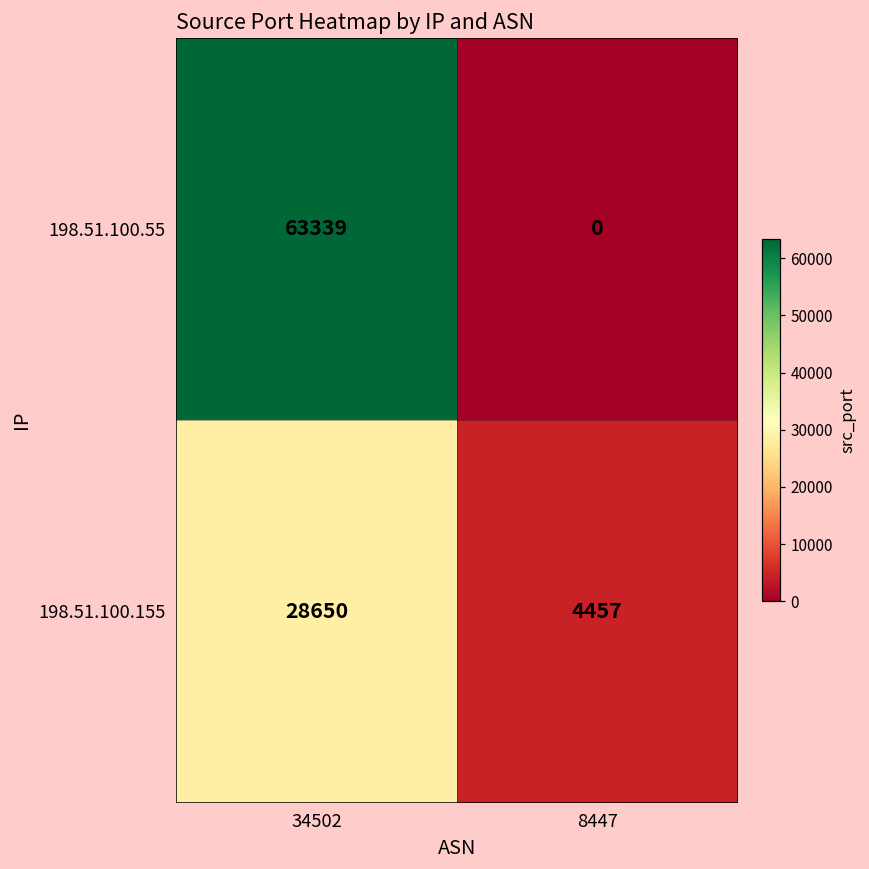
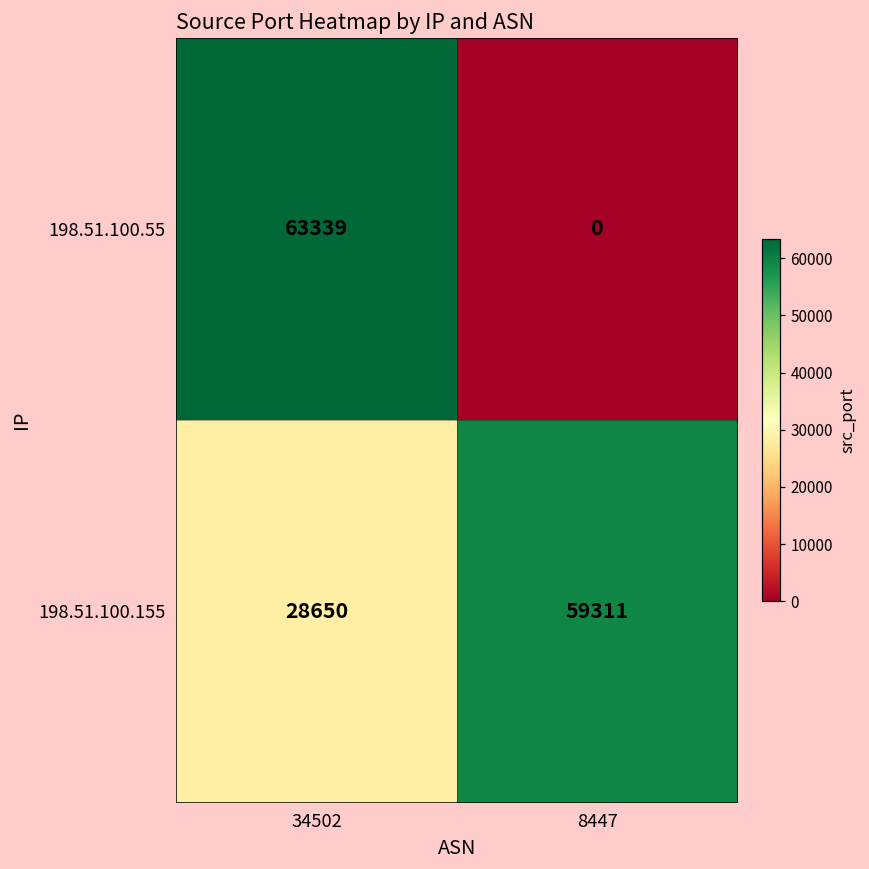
  {
    "198.51.100.55": {
      "34502": 63339,
      "8447": 0
    },
    "198.51.100.155": {
      "34502": 28650,
-     "8447": 4457
+     "8447": 59311
    }
  }
